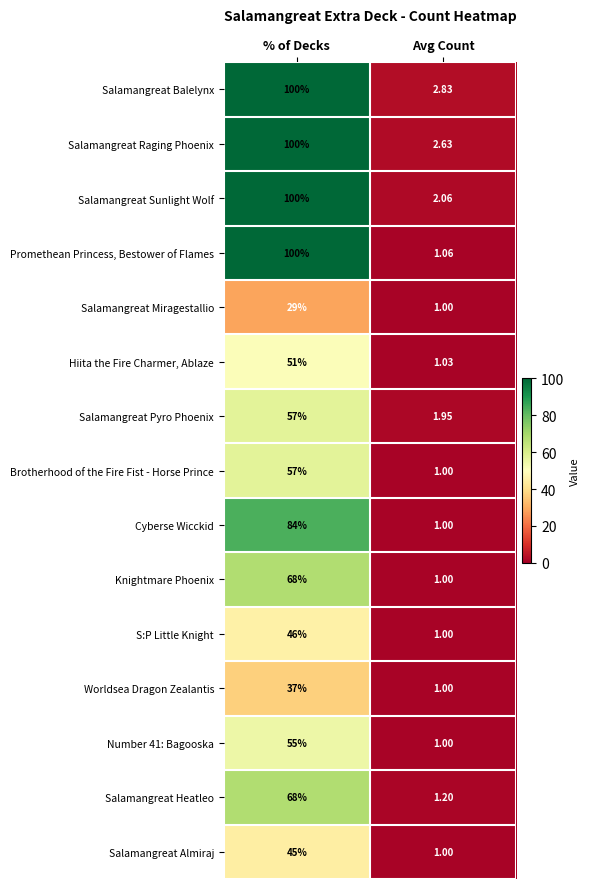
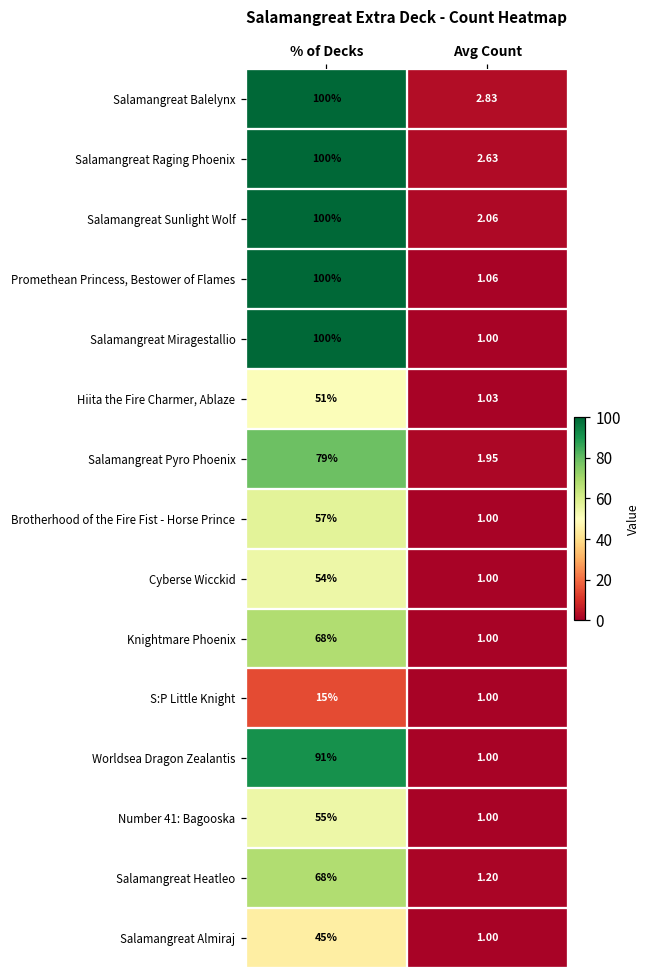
  {
    "Salamangreat Balelynx": {
      "% of Decks": "100%",
      "Avg Count": "2.83"
    },
    "Salamangreat Raging Phoenix": {
      "% of Decks": "100%",
      "Avg Count": "2.63"
    },
    "Salamangreat Sunlight Wolf": {
      "% of Decks": "100%",
      "Avg Count": "2.06"
    },
    "Promethean Princess, Bestower of Flames": {
      "% of Decks": "100%",
      "Avg Count": "1.06"
    },
    "Salamangreat Miragestallio": {
-     "% of Decks": "29%",
+     "% of Decks": "100%",
      "Avg Count": "1.00"
    },
    "Hiita the Fire Charmer, Ablaze": {
      "% of Decks": "51%",
      "Avg Count": "1.03"
    },
    "Salamangreat Pyro Phoenix": {
-     "% of Decks": "57%",
+     "% of Decks": "79%",
      "Avg Count": "1.95"
    },
    "Brotherhood of the Fire Fist - Horse Prince": {
      "% of Decks": "57%",
      "Avg Count": "1.00"
    },
    "Cyberse Wicckid": {
-     "% of Decks": "84%",
+     "% of Decks": "54%",
      "Avg Count": "1.00"
    },
    "Knightmare Phoenix": {
      "% of Decks": "68%",
      "Avg Count": "1.00"
    },
    "S:P Little Knight": {
-     "% of Decks": "46%",
+     "% of Decks": "15%",
      "Avg Count": "1.00"
    },
    "Worldsea Dragon Zealantis": {
-     "% of Decks": "37%",
+     "% of Decks": "91%",
      "Avg Count": "1.00"
    },
    "Number 41: Bagooska": {
      "% of Decks": "55%",
      "Avg Count": "1.00"
    },
    "Salamangreat Heatleo": {
      "% of Decks": "68%",
      "Avg Count": "1.20"
    },
    "Salamangreat Almiraj": {
      "% of Decks": "45%",
      "Avg Count": "1.00"
    }
  }
